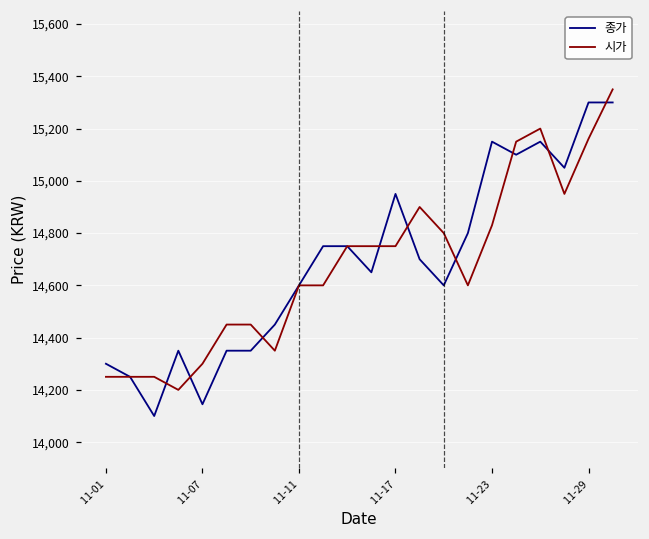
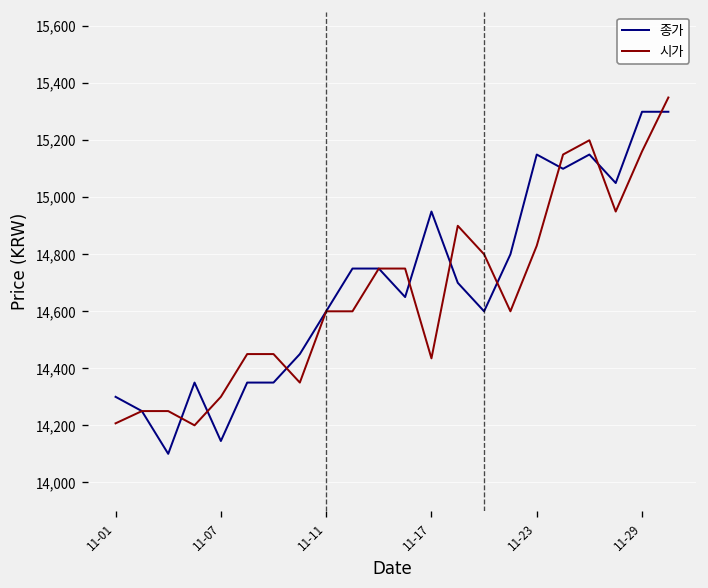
  {
    "종가": {
      "11-01": "14,300",
      "11-07": "14,150",
      "11-17": "14,950",
      "11-23": "15,150",
      "11-29": "15,300"
    },
    "시가": {
-     "11-01": "14,250",
+     "11-01": "14,210",
      "11-07": "14,300",
-     "11-17": "14,750",
+     "11-17": "14,440",
      "11-23": "14,830",
      "11-29": "15,160"
    }
  }
